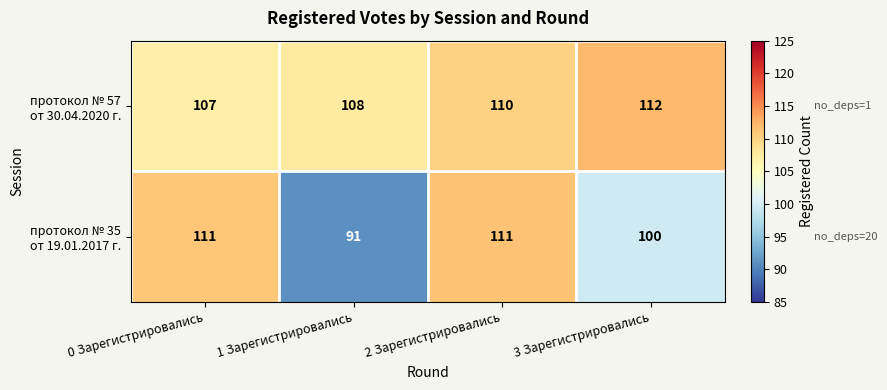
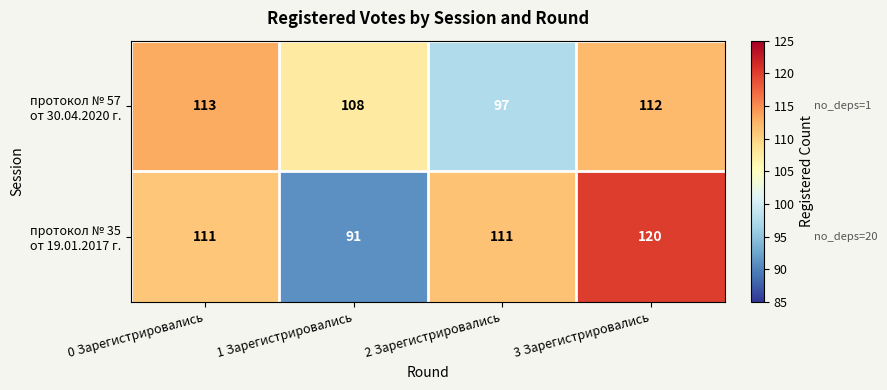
  {
    "протокол № 57 от 30.04.2020 г.": {
-     "0 Зарегистрировались": 107,
+     "0 Зарегистрировались": 113,
      "1 Зарегистрировались": 108,
-     "2 Зарегистрировались": 110,
+     "2 Зарегистрировались": 97,
      "3 Зарегистрировались": 112
    },
    "протокол № 35 от 19.01.2017 г.": {
      "0 Зарегистрировались": 111,
      "1 Зарегистрировались": 91,
      "2 Зарегистрировались": 111,
-     "3 Зарегистрировались": 100
+     "3 Зарегистрировались": 120
    }
  }
